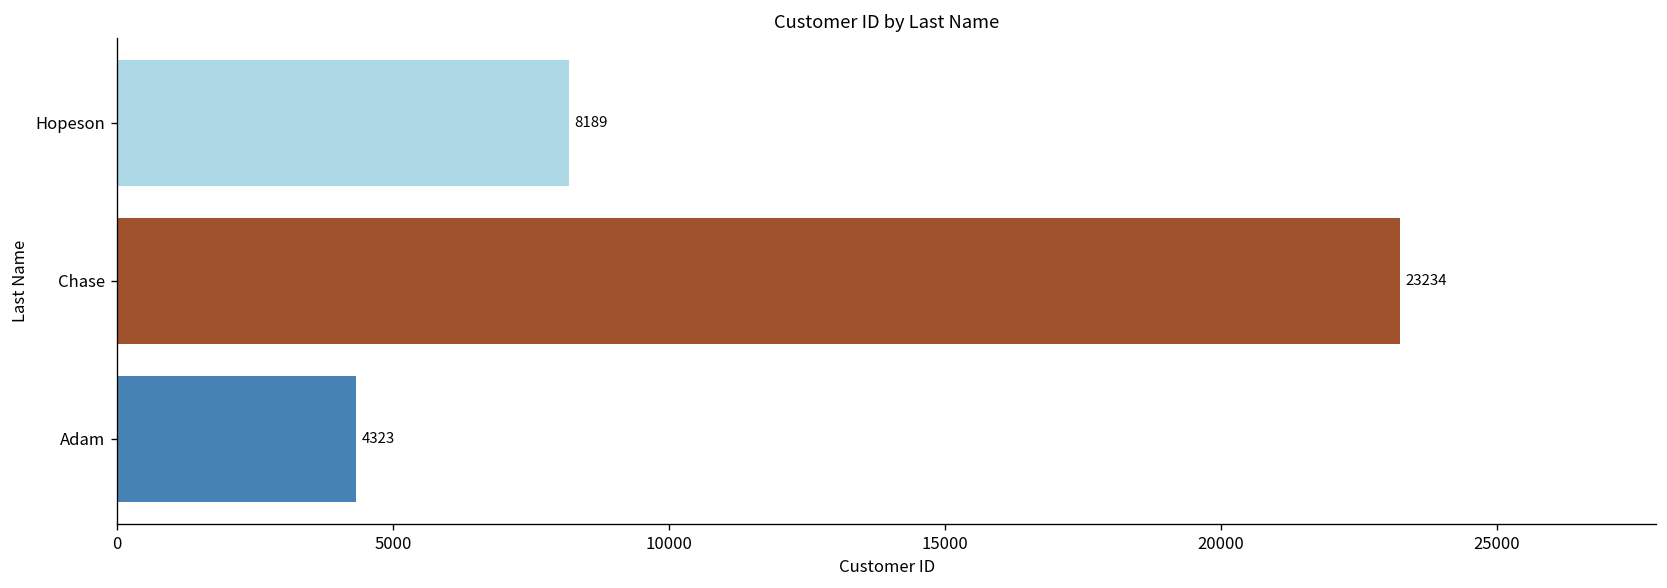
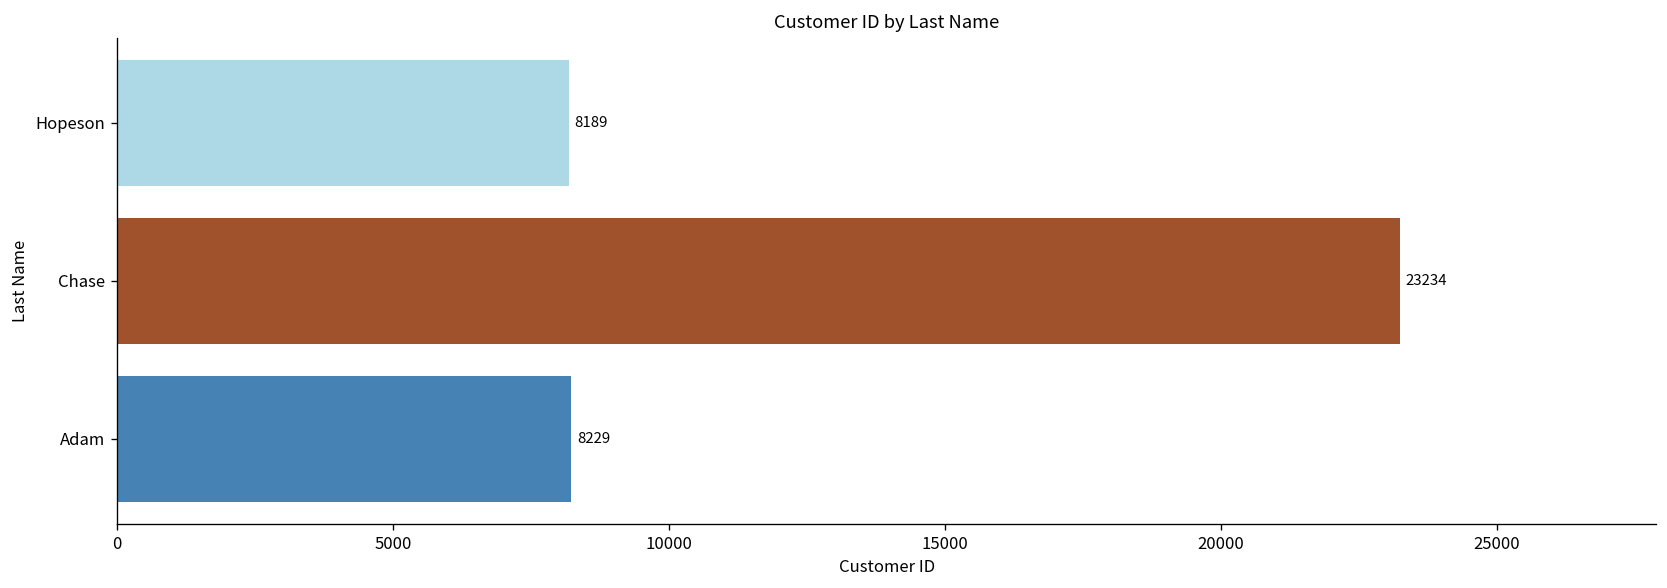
  {
    "Hopeson": 8189,
    "Chase": 23234,
-   "Adam": 4323
+   "Adam": 8229
  }
